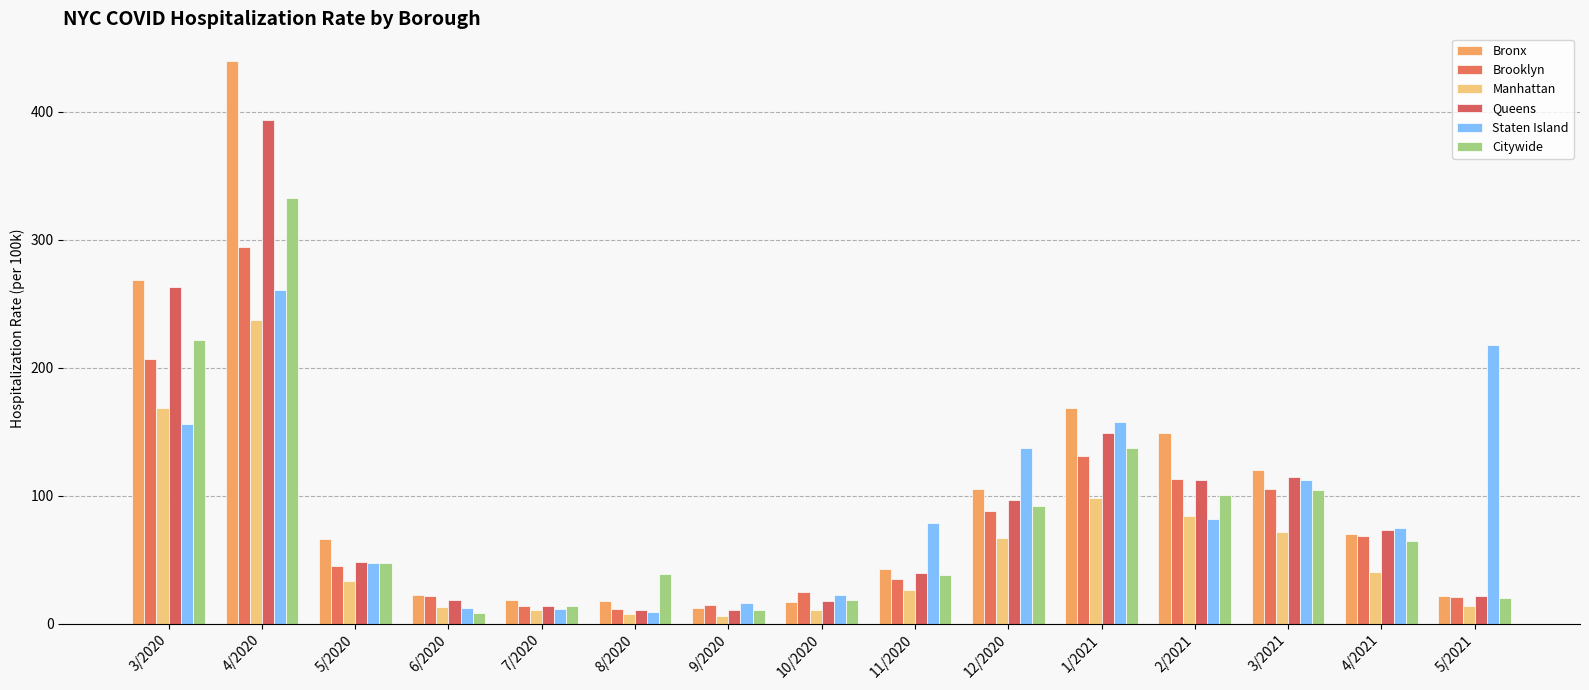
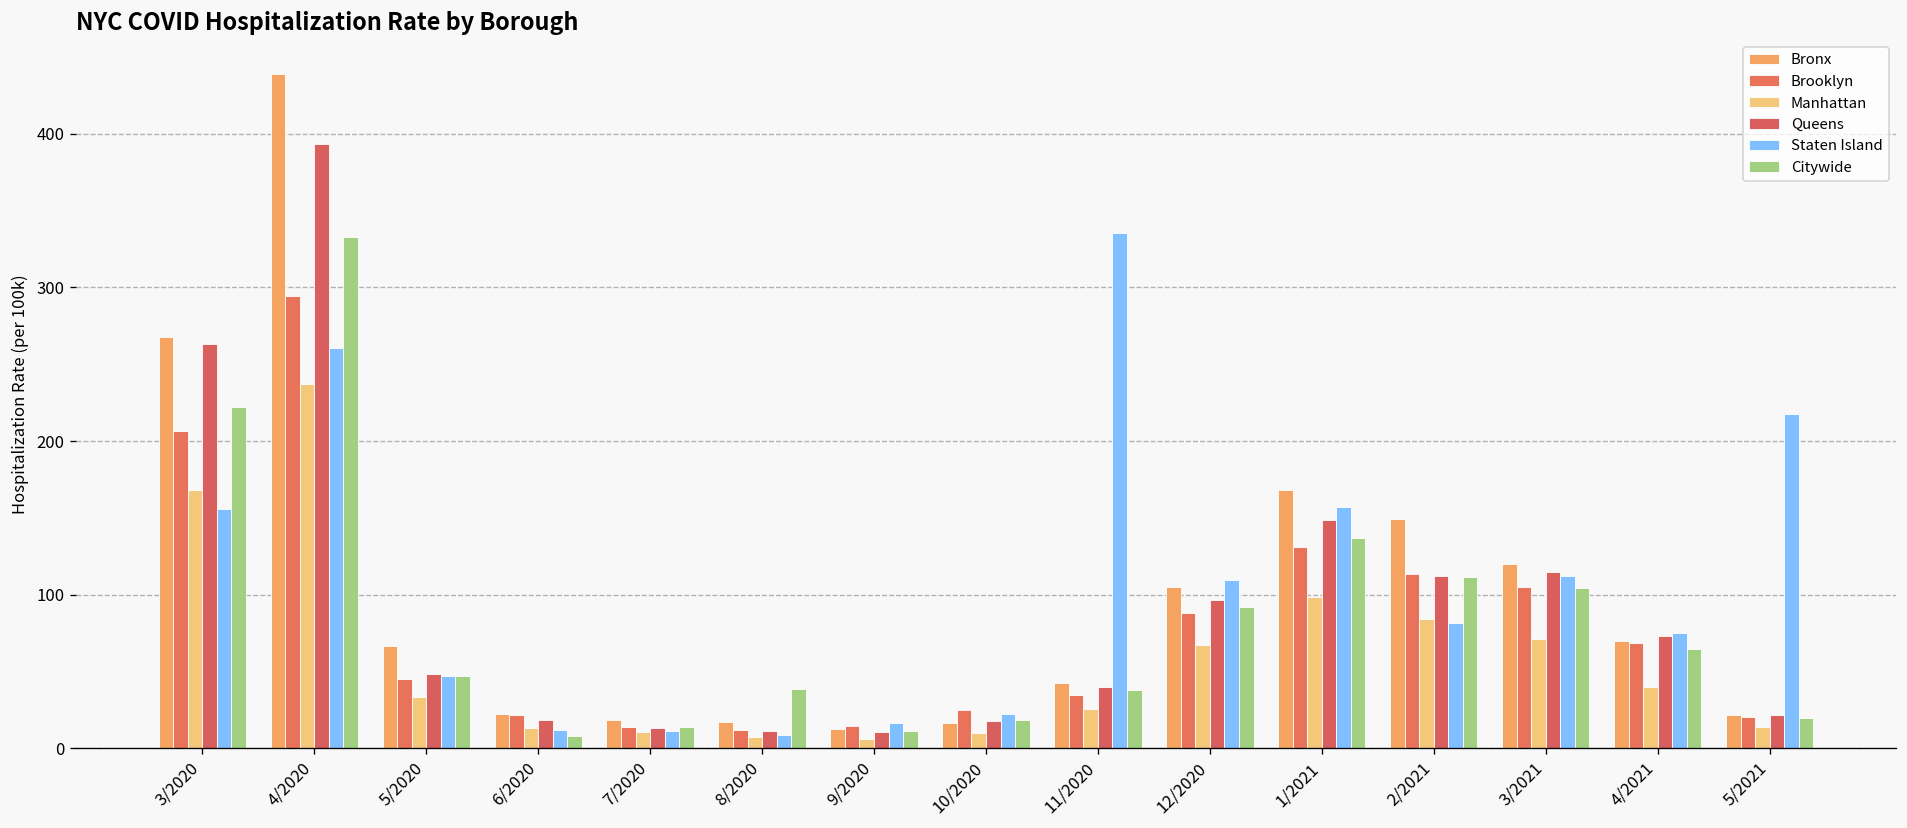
  {
    "Staten Island": {
      "3/2020": 156,
      "4/2020": 261,
      "5/2020": 47,
      "6/2020": 12,
      "7/2020": 11,
      "8/2020": 9,
      "9/2020": 16,
      "10/2020": 23,
-     "11/2020": 79,
-     "12/2020": 137,
+     "11/2020": 335,
+     "12/2020": 110,
      "1/2021": 157,
      "2/2021": 82,
      "3/2021": 112,
      "4/2021": 75,
      "5/2021": 218
    },
    "Citywide": {
      "3/2020": 222,
      "4/2020": 333,
      "5/2020": 47,
      "6/2020": 8,
      "7/2020": 14,
      "8/2020": 39,
      "9/2020": 11,
      "10/2020": 19,
      "11/2020": 38,
      "12/2020": 92,
      "1/2021": 137,
-     "2/2021": 100,
+     "2/2021": 112,
      "3/2021": 104,
      "4/2021": 65,
      "5/2021": 20
    }
  }
